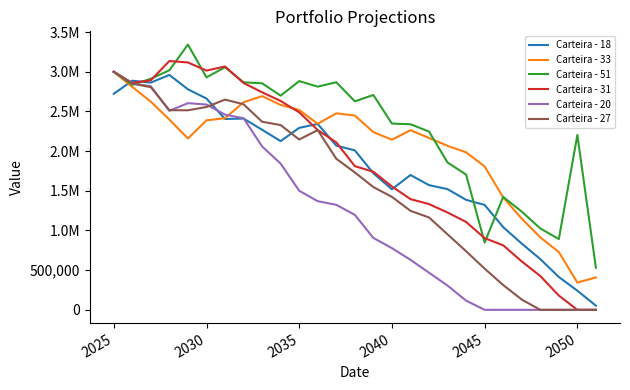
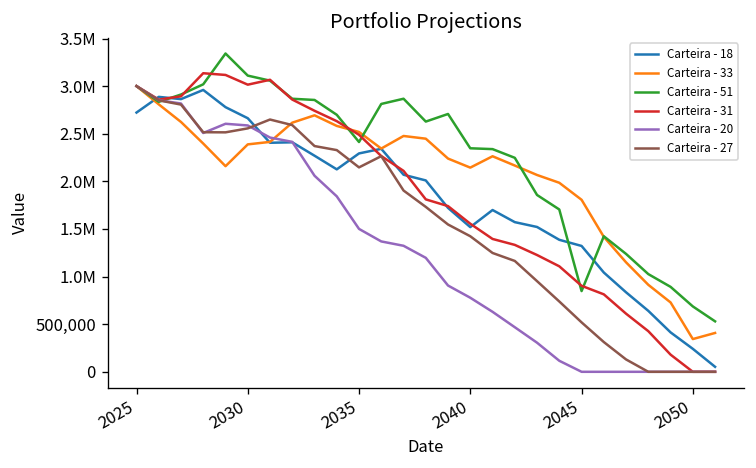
  {
    "Carteira - 18": {
      "2025": "2,700,000",
      "2030": "2,700,000",
      "2035": "2,300,000",
      "2040": "1,500,000",
      "2045": "1,300,000",
      "2050": "200,000"
    },
    "Carteira - 33": {
      "2030": "2,400,000",
      "2040": "2,100,000",
      "2045": "1,800,000",
      "2050": "300,000"
    },
    "Carteira - 51": {
-     "2030": "2,900,000",
-     "2035": "2,900,000",
+     "2030": "3,100,000",
+     "2035": "2,400,000",
      "2040": "2,300,000",
      "2045": "800,000",
-     "2050": "2,200,000"
+     "2050": "700,000"
    },
    "Carteira - 31": {
      "2030": "3,000,000",
      "2040": "1,600,000",
      "2045": "900,000"
    },
    "Carteira - 20": {
      "2035": "1,500,000",
      "2040": "800,000",
      "2045": "0"
    },
    "Carteira - 27": {
      "2035": "2,100,000",
      "2040": "1,400,000",
      "2045": "500,000"
    }
  }
